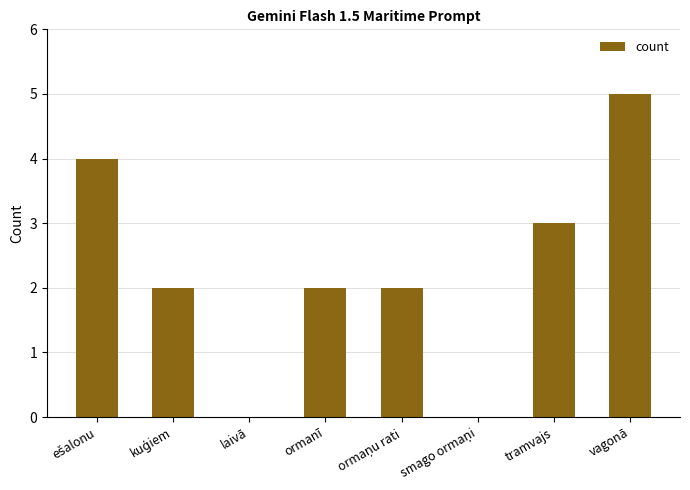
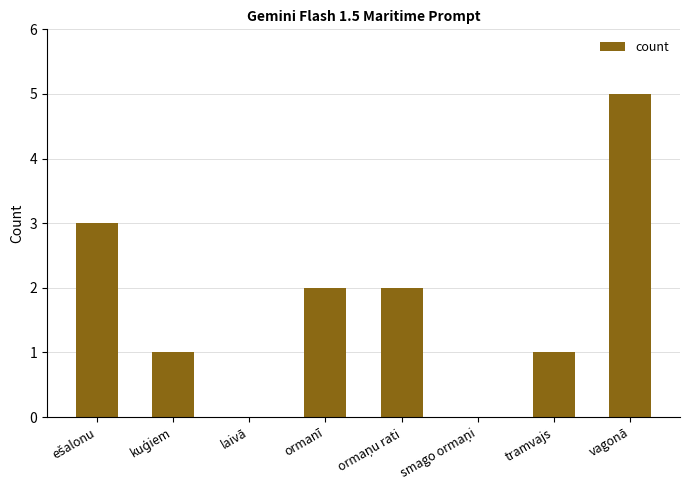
  {
-   "ešalonu": 4,
-   "kuģiem": 2,
+   "ešalonu": 3,
+   "kuģiem": 1,
    "laivā": 0,
    "ormanī": 2,
    "ormaņu rati": 2,
    "smago ormaņi": 0,
-   "tramvajs": 3,
+   "tramvajs": 1,
    "vagonā": 5
  }
